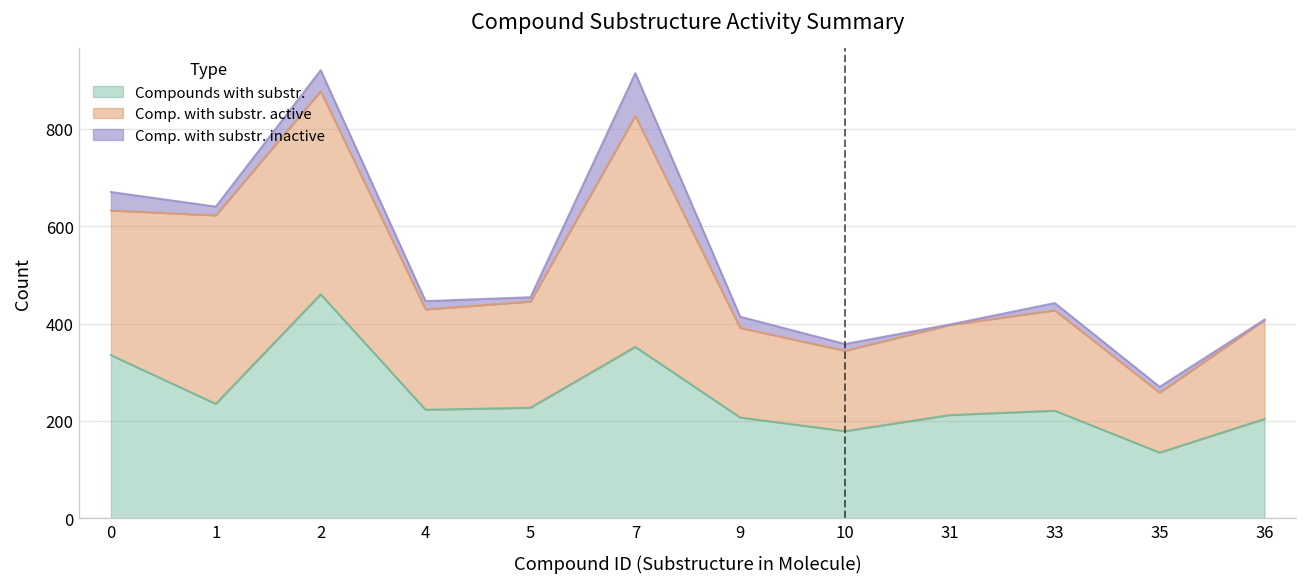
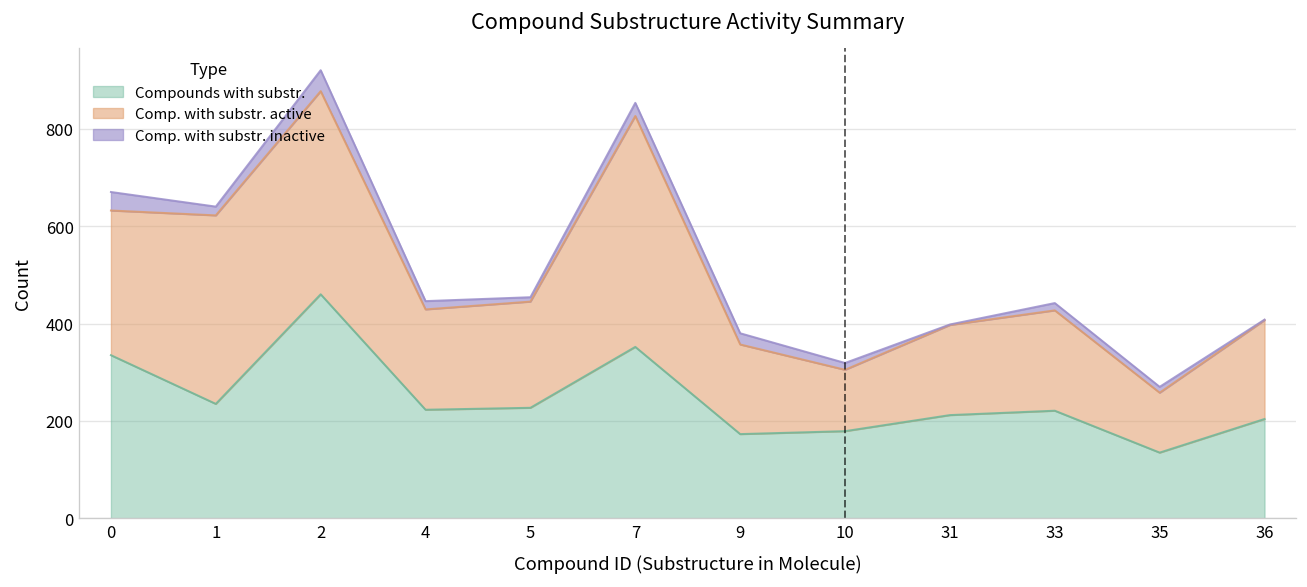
  {
    "Compounds with substr.": {
      "0": 340,
      "1": 240,
      "2": 460,
      "4": 220,
      "5": 230,
      "7": 350,
-     "9": 210,
+     "9": 170,
      "10": 180,
      "31": 210,
      "33": 220,
      "35": 140,
      "36": 200
    },
    "Comp. with substr. active": {
      "0": 300,
      "1": 390,
      "2": 420,
      "4": 210,
      "5": 220,
      "7": 470,
      "9": 180,
-     "10": 170,
+     "10": 130,
      "33": 210,
      "35": 120
    },
    "Comp. with substr. inactive": {
      "0": 40,
      "1": 20,
      "2": 40,
      "4": 20,
      "5": 10,
-     "7": 90,
+     "7": 30,
      "9": 20,
      "10": 10,
      "33": 20,
      "35": 10
    }
  }
